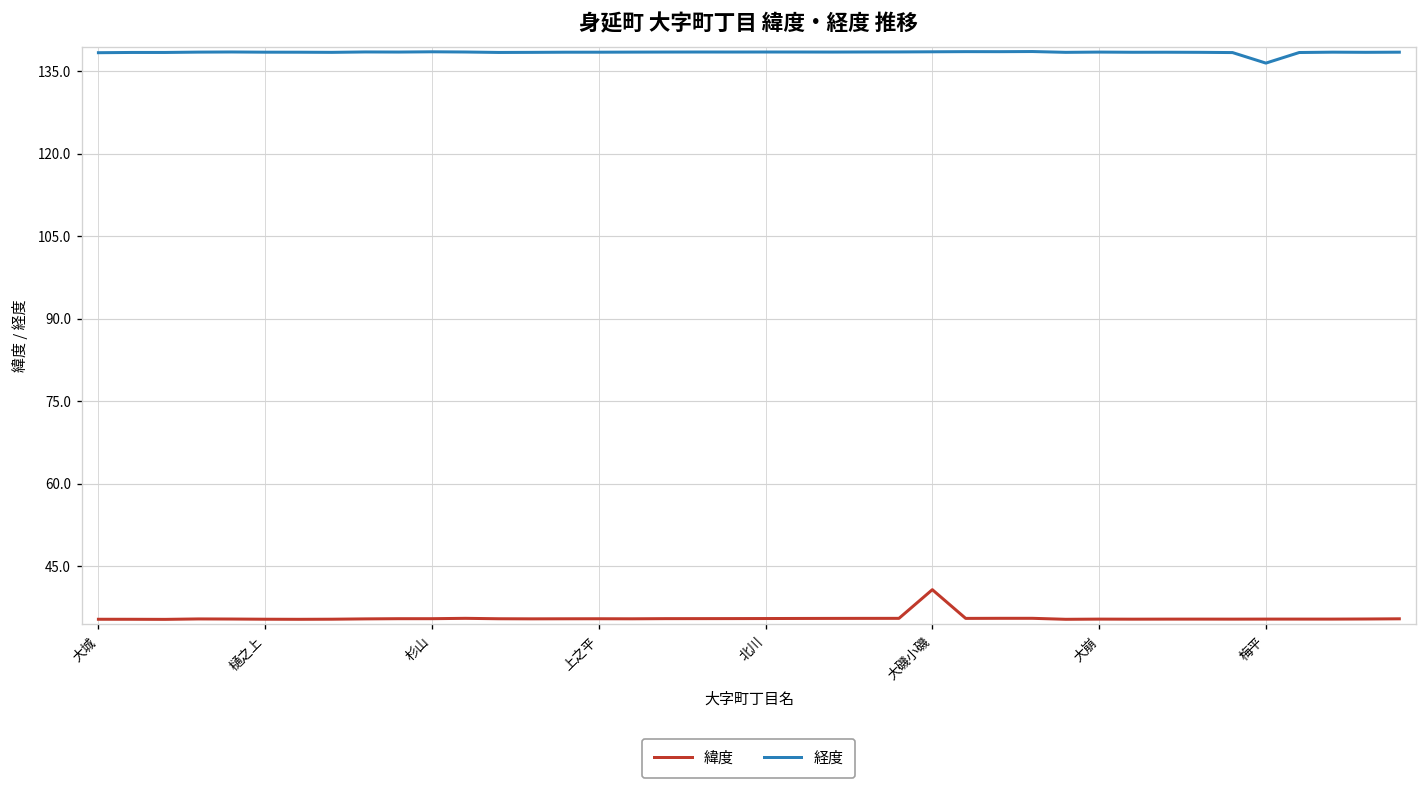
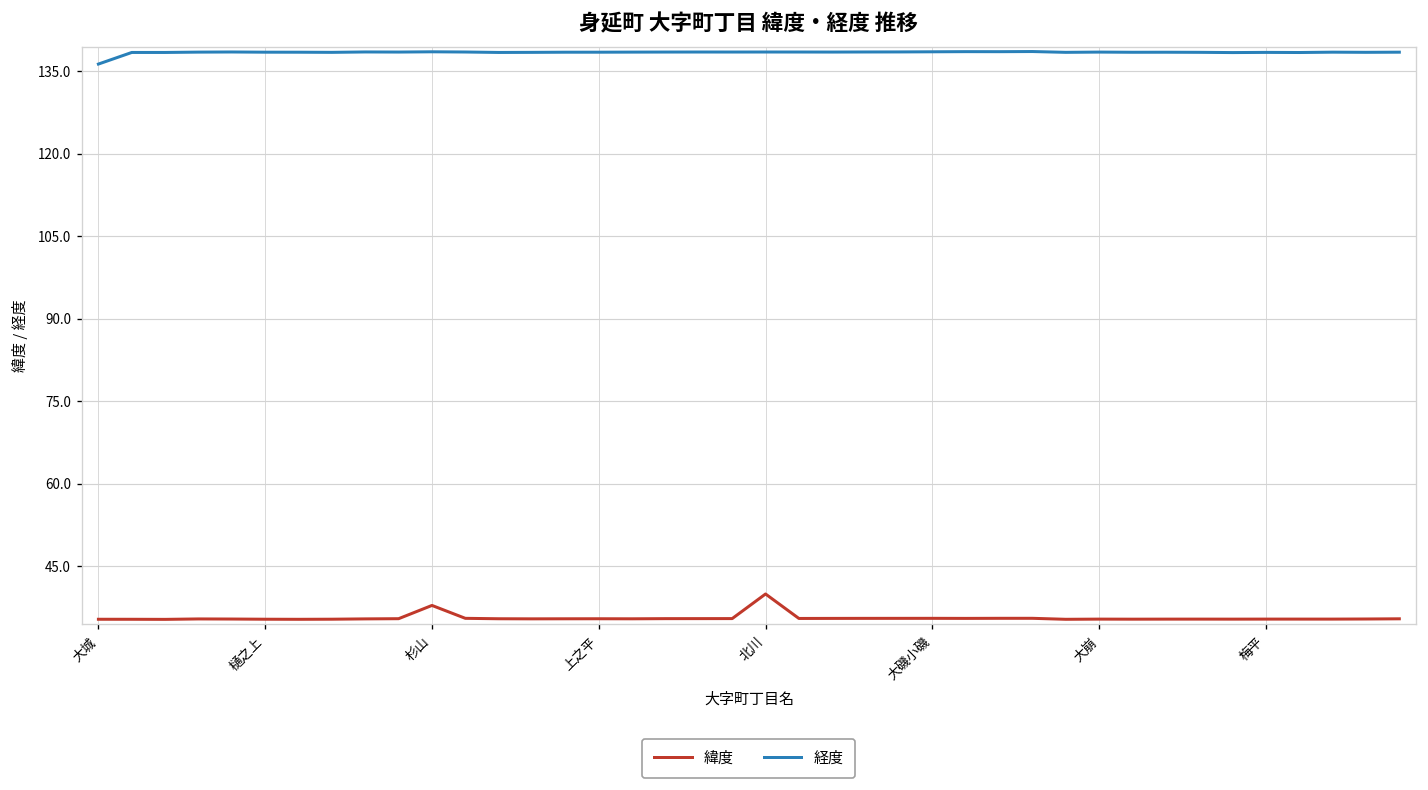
  {
    "緯度": {
      "大城": 35,
      "樋之上": 35,
-     "杉山": 35,
+     "杉山": 38,
      "上之平": 35,
-     "北川": 35,
-     "大磯小磯": 41,
+     "北川": 40,
+     "大磯小磯": 36,
      "大崩": 35,
      "梅平": 35
    },
    "経度": {
-     "大城": 138,
+     "大城": 136,
      "樋之上": 138,
      "杉山": 139,
      "上之平": 138,
      "北川": 138,
      "大磯小磯": 139,
      "大崩": 138,
-     "梅平": 136
+     "梅平": 138
    }
  }
